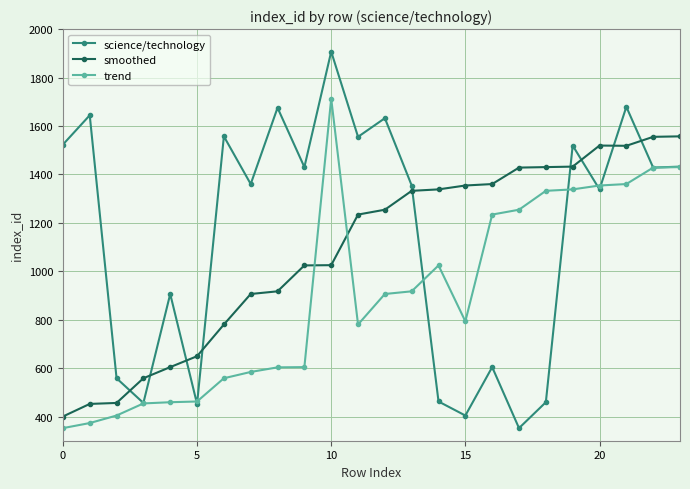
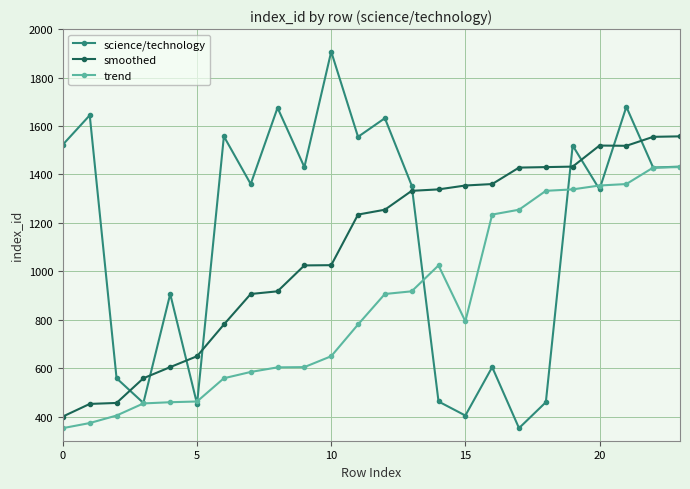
  {
    "trend": {
      "0": 350,
-     "10": 1710,
+     "10": 650,
      "15": 790,
      "20": 1350
    }
  }
